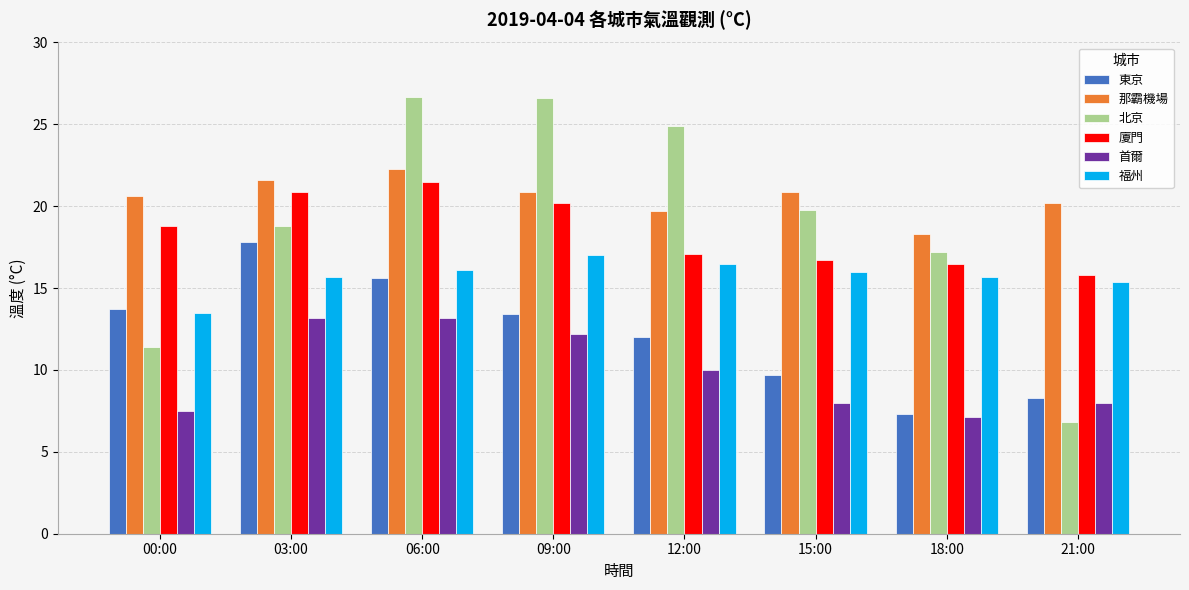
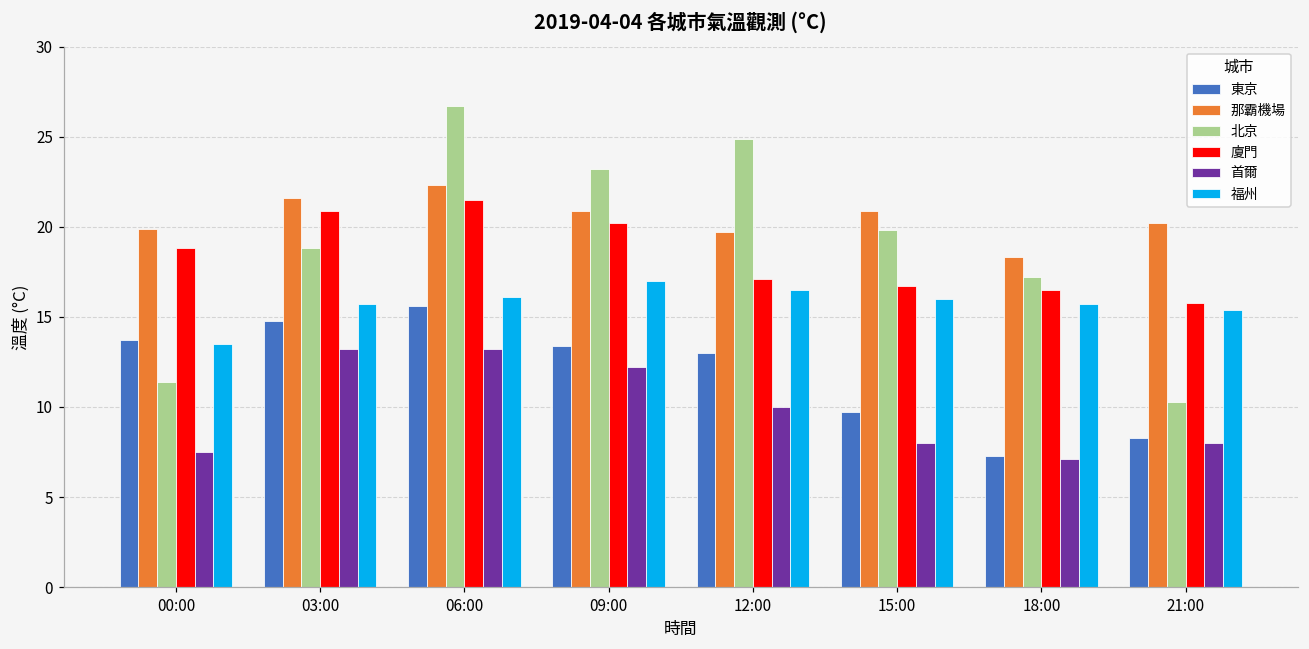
  {
    "東京": {
      "00:00": 13.7,
-     "03:00": 17.8,
+     "03:00": 14.8,
      "06:00": 15.6,
      "09:00": 13.4,
-     "12:00": 12,
+     "12:00": 13,
      "15:00": 9.7,
      "18:00": 7.3,
      "21:00": 8.3
    },
    "那霸機場": {
-     "00:00": 20.6,
+     "00:00": 19.9,
      "03:00": 21.6,
      "06:00": 22.3,
      "09:00": 20.9,
      "12:00": 19.7,
      "15:00": 20.9,
      "18:00": 18.3,
      "21:00": 20.2
    },
    "北京": {
      "00:00": 11.4,
      "03:00": 18.8,
      "06:00": 26.7,
-     "09:00": 26.6,
+     "09:00": 23.2,
      "12:00": 24.9,
      "15:00": 19.8,
      "18:00": 17.2,
-     "21:00": 6.8
+     "21:00": 10.3
    },
    "廈門": {
      "00:00": 18.8,
      "03:00": 20.9,
      "06:00": 21.5,
      "09:00": 20.2,
      "12:00": 17.1,
      "15:00": 16.7,
      "18:00": 16.5,
      "21:00": 15.8
    },
    "首爾": {
      "00:00": 7.5,
      "03:00": 13.2,
      "06:00": 13.2,
      "09:00": 12.2,
      "12:00": 10.0,
      "15:00": 8.0,
      "18:00": 7.1,
      "21:00": 8.0
    },
    "福州": {
      "00:00": 13.5,
      "03:00": 15.7,
      "06:00": 16.1,
      "09:00": 17.0,
      "12:00": 16.5,
      "15:00": 16.0,
      "18:00": 15.7,
      "21:00": 15.4
    }
  }
